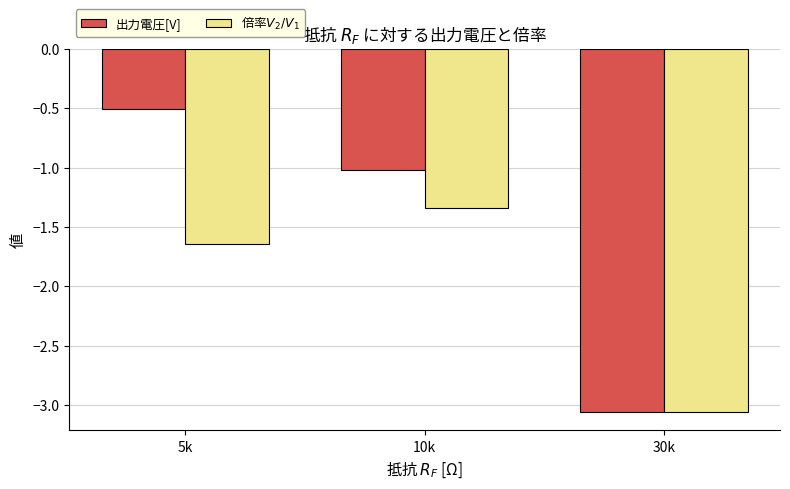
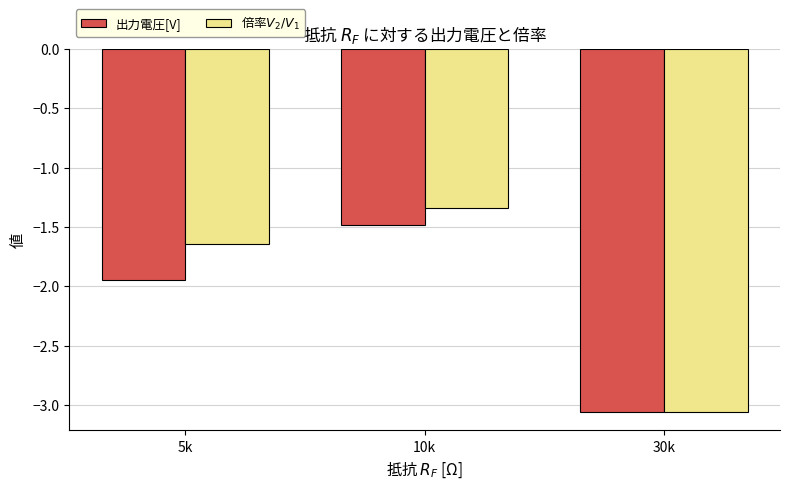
  {
    "出力電圧[V]": {
-     "5k": -0.50,
-     "10k": -1.02,
+     "5k": -1.95,
+     "10k": -1.48,
      "30k": -3.06
    }
  }
